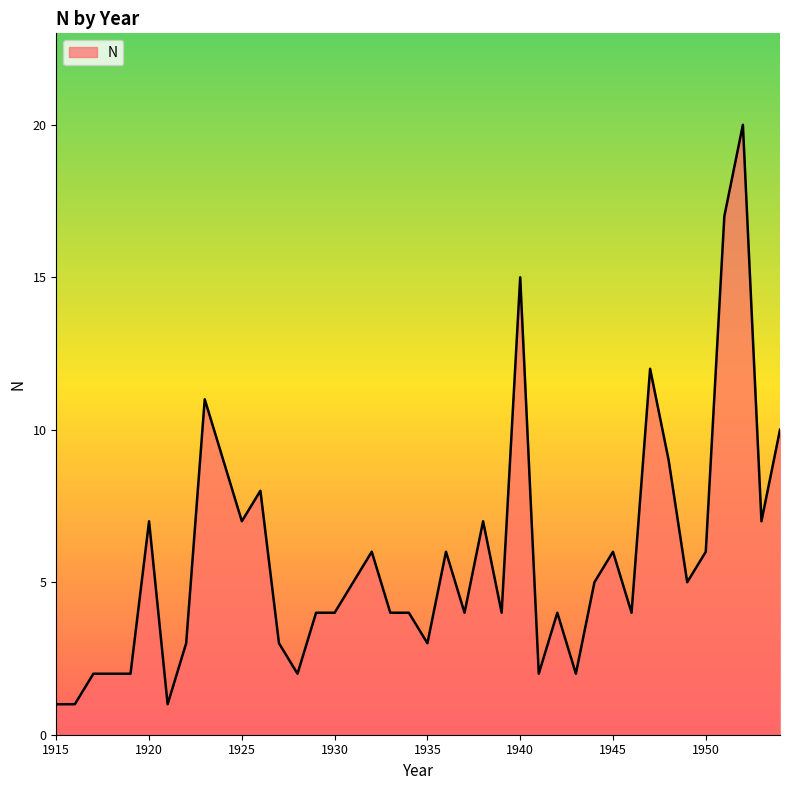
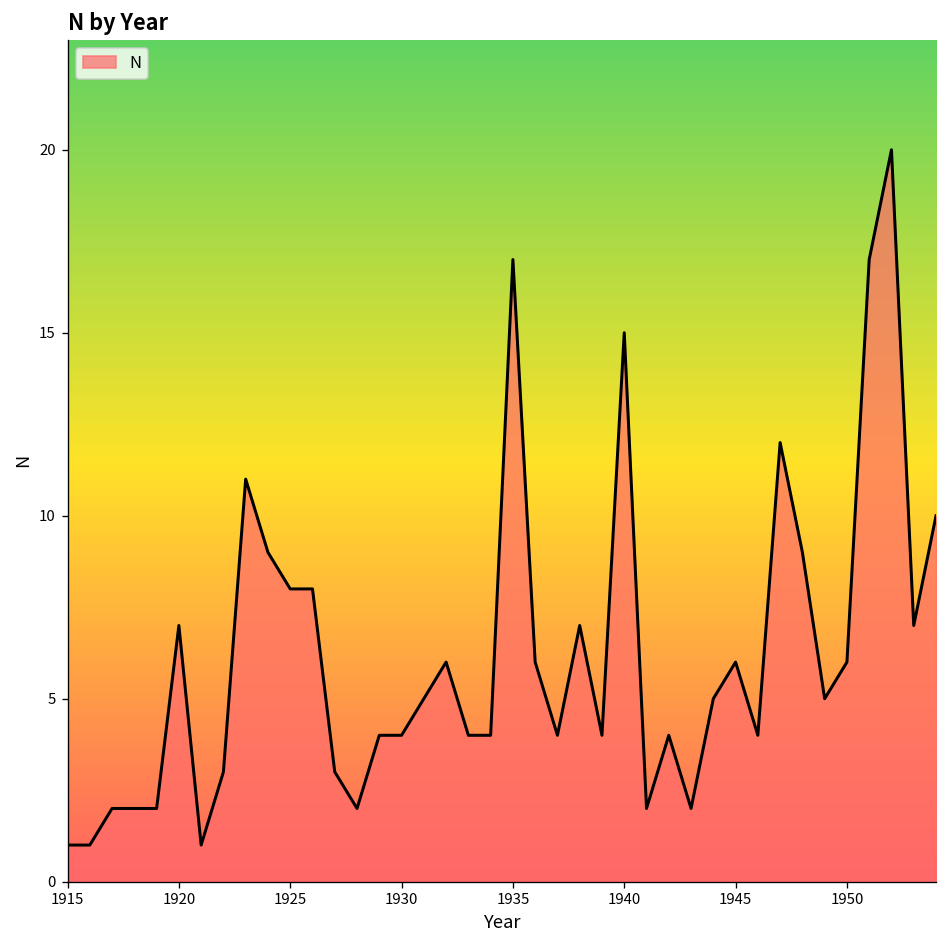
  {
    "1915": 1,
    "1920": 7,
-   "1925": 7,
+   "1925": 8,
    "1930": 4,
-   "1935": 3,
+   "1935": 17,
    "1940": 15,
    "1945": 6,
    "1950": 6
  }
